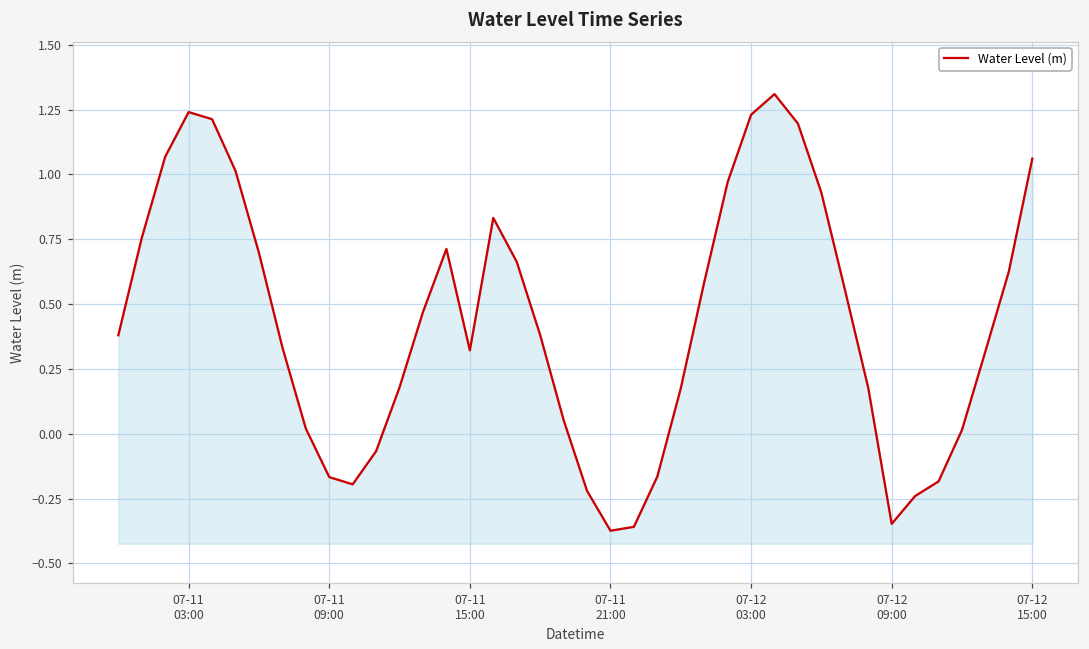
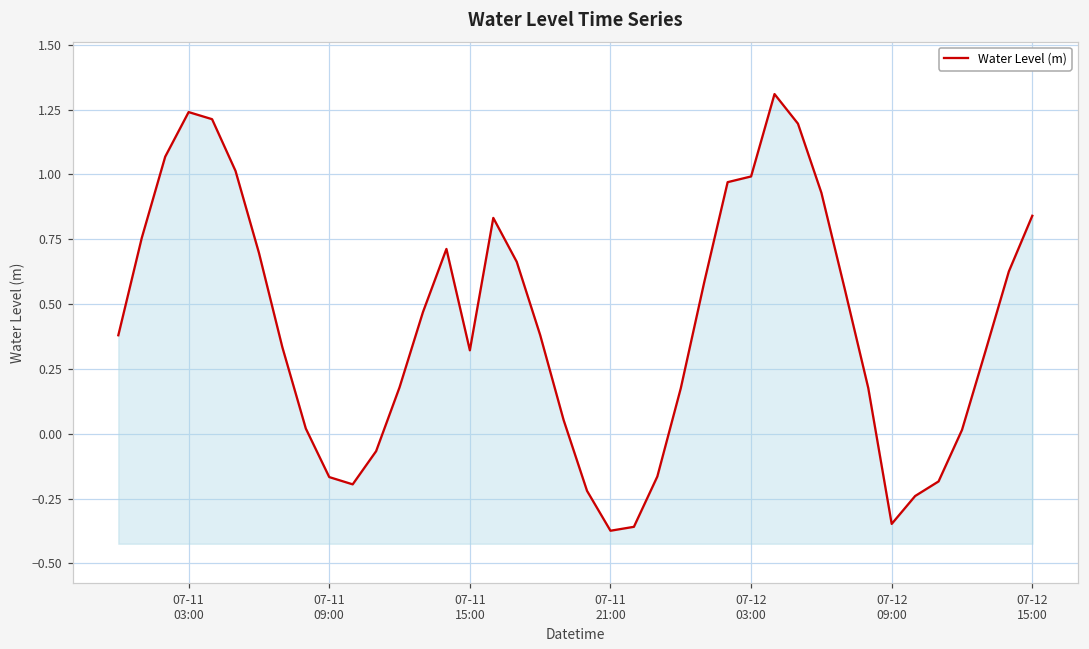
  {
    "07-11 03:00": 1.24,
    "07-11 09:00": -0.17,
    "07-11 15:00": 0.32,
    "07-11 21:00": -0.37,
-   "07-12 03:00": 1.23,
+   "07-12 03:00": 0.99,
    "07-12 09:00": -0.35,
-   "07-12 15:00": 1.06
+   "07-12 15:00": 0.84
  }
